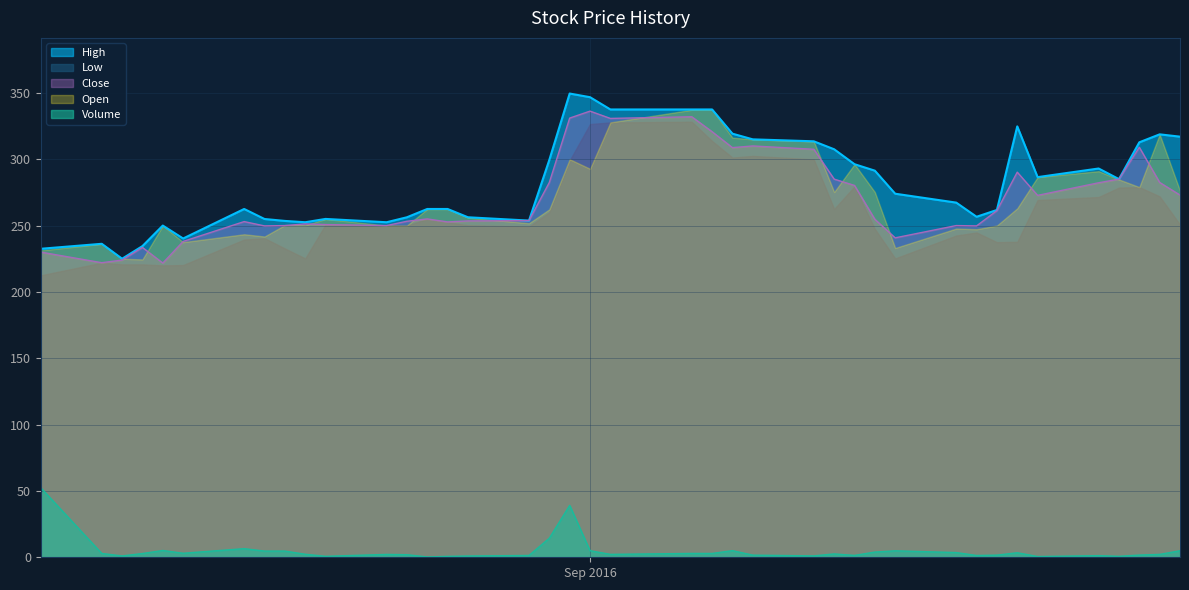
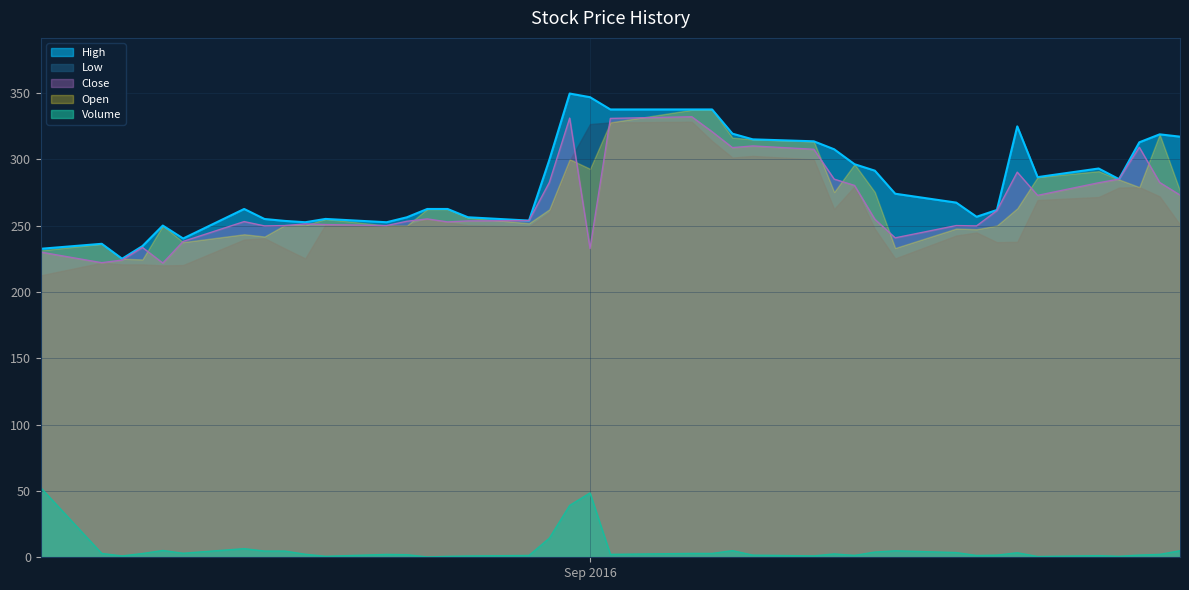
  {
    "High": {
      "Sep 2016": 347
    },
    "Low": {
      "Sep 2016": 327
    },
    "Close": {
-     "Sep 2016": 336
+     "Sep 2016": 233
    },
    "Open": {
      "Sep 2016": 293
    },
    "Volume": {
-     "Sep 2016": 5
+     "Sep 2016": 48
    }
  }
